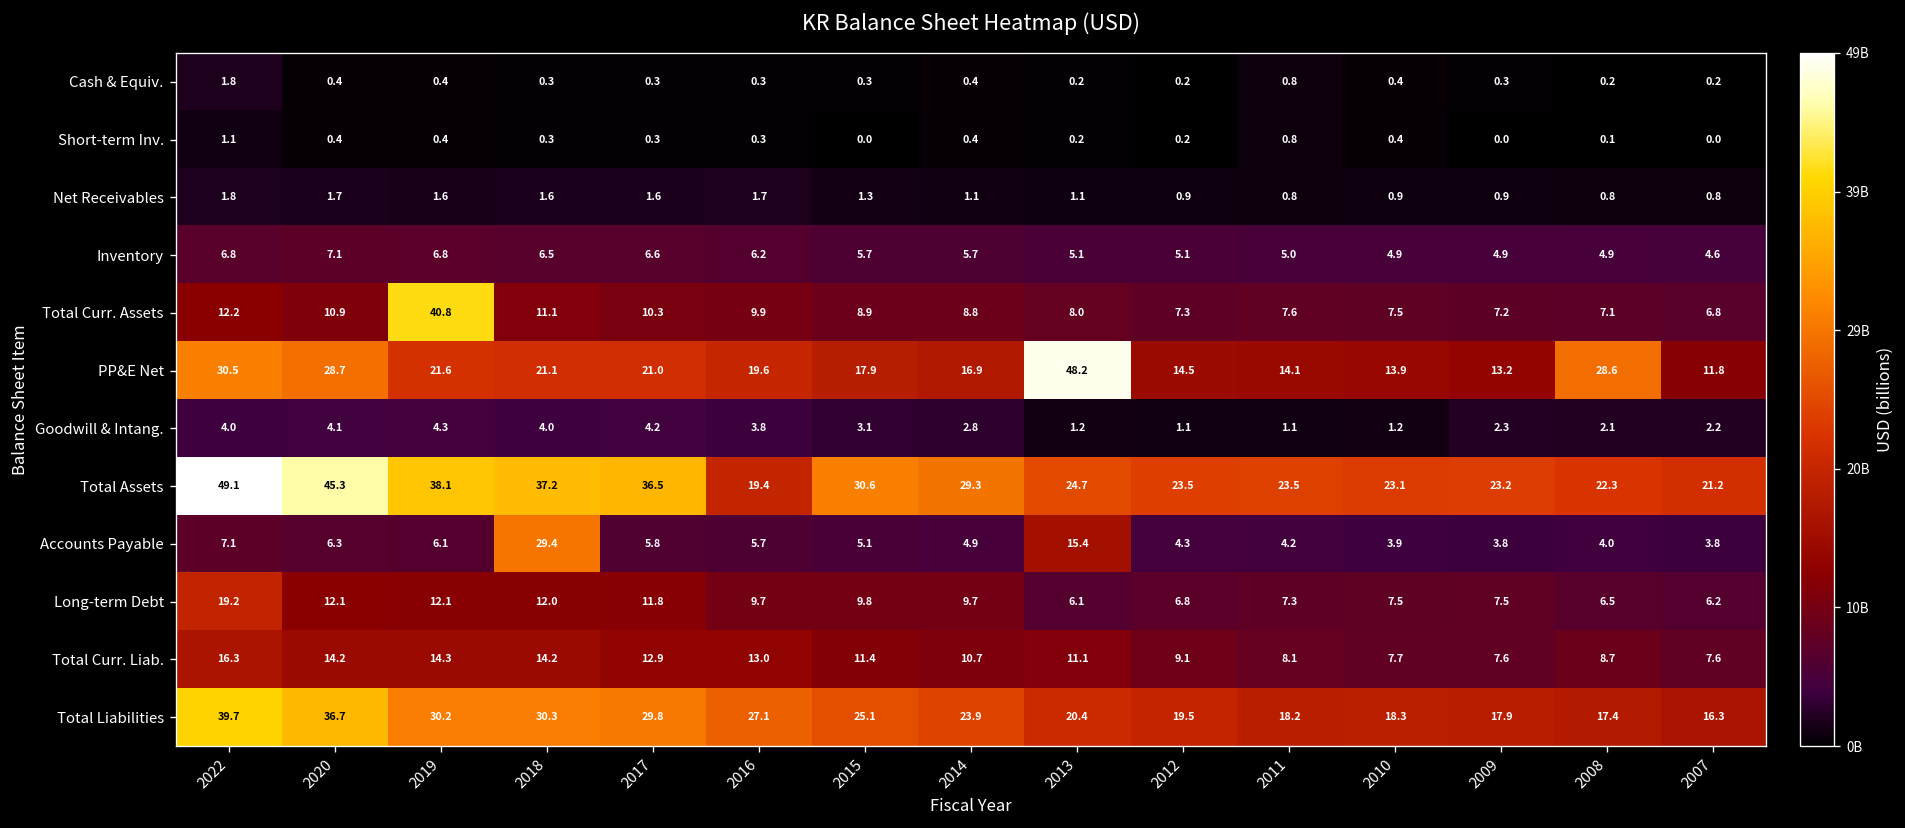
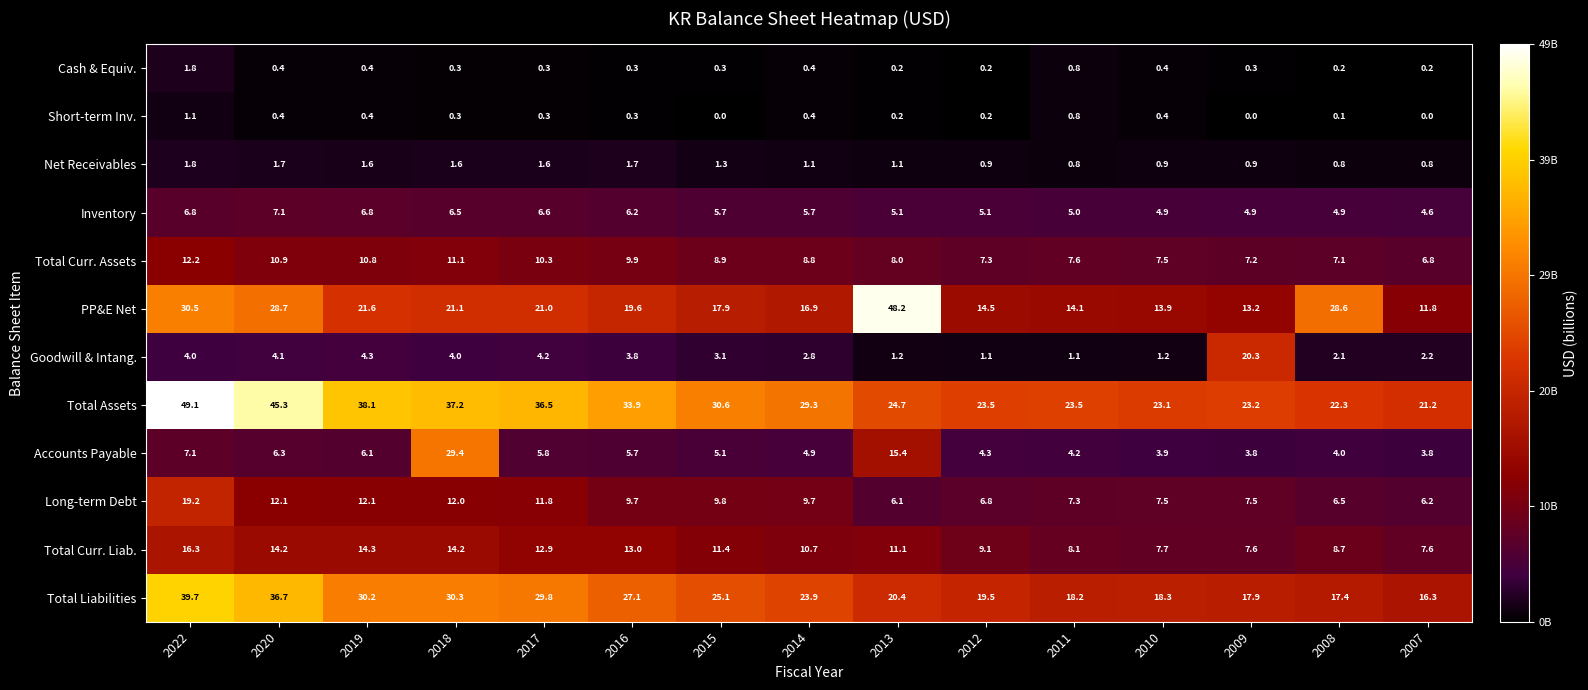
  {
    "Cash & Equiv.": {
      "2022": 1.8,
      "2020": 0.4,
      "2019": 0.4,
      "2018": 0.3,
      "2017": 0.3,
      "2016": 0.3,
      "2015": 0.3,
      "2014": 0.4,
      "2013": 0.2,
      "2012": 0.2,
      "2011": 0.8,
      "2010": 0.4,
      "2009": 0.3,
      "2008": 0.2,
      "2007": 0.2
    },
    "Short-term Inv.": {
      "2022": 1.1,
      "2020": 0.4,
      "2019": 0.4,
      "2018": 0.3,
      "2017": 0.3,
      "2016": 0.3,
      "2015": 0.0,
      "2014": 0.4,
      "2013": 0.2,
      "2012": 0.2,
      "2011": 0.8,
      "2010": 0.4,
      "2009": 0.0,
      "2008": 0.1,
      "2007": 0.0
    },
    "Net Receivables": {
      "2022": 1.8,
      "2020": 1.7,
      "2019": 1.6,
      "2018": 1.6,
      "2017": 1.6,
      "2016": 1.7,
      "2015": 1.3,
      "2014": 1.1,
      "2013": 1.1,
      "2012": 0.9,
      "2011": 0.8,
      "2010": 0.9,
      "2009": 0.9,
      "2008": 0.8,
      "2007": 0.8
    },
    "Inventory": {
      "2022": 6.8,
      "2020": 7.1,
      "2019": 6.8,
      "2018": 6.5,
      "2017": 6.6,
      "2016": 6.2,
      "2015": 5.7,
      "2014": 5.7,
      "2013": 5.1,
      "2012": 5.1,
      "2011": 5.0,
      "2010": 4.9,
      "2009": 4.9,
      "2008": 4.9,
      "2007": 4.6
    },
    "Total Curr. Assets": {
      "2022": 12.2,
      "2020": 10.9,
-     "2019": 40.8,
+     "2019": 10.8,
      "2018": 11.1,
      "2017": 10.3,
      "2016": 9.9,
      "2015": 8.9,
      "2014": 8.8,
      "2013": 8.0,
      "2012": 7.3,
      "2011": 7.6,
      "2010": 7.5,
      "2009": 7.2,
      "2008": 7.1,
      "2007": 6.8
    },
    "PP&E Net": {
      "2022": 30.5,
      "2020": 28.7,
      "2019": 21.6,
      "2018": 21.1,
      "2017": 21.0,
      "2016": 19.6,
      "2015": 17.9,
      "2014": 16.9,
      "2013": 48.2,
      "2012": 14.5,
      "2011": 14.1,
      "2010": 13.9,
      "2009": 13.2,
      "2008": 28.6,
      "2007": 11.8
    },
    "Goodwill & Intang.": {
      "2022": 4.0,
      "2020": 4.1,
      "2019": 4.3,
      "2018": 4.0,
      "2017": 4.2,
      "2016": 3.8,
      "2015": 3.1,
      "2014": 2.8,
      "2013": 1.2,
      "2012": 1.1,
      "2011": 1.1,
      "2010": 1.2,
-     "2009": 2.3,
+     "2009": 20.3,
      "2008": 2.1,
      "2007": 2.2
    },
    "Total Assets": {
      "2022": 49.1,
      "2020": 45.3,
      "2019": 38.1,
      "2018": 37.2,
      "2017": 36.5,
-     "2016": 19.4,
+     "2016": 33.9,
      "2015": 30.6,
      "2014": 29.3,
      "2013": 24.7,
      "2012": 23.5,
      "2011": 23.5,
      "2010": 23.1,
      "2009": 23.2,
      "2008": 22.3,
      "2007": 21.2
    },
    "Accounts Payable": {
      "2022": 7.1,
      "2020": 6.3,
      "2019": 6.1,
      "2018": 29.4,
      "2017": 5.8,
      "2016": 5.7,
      "2015": 5.1,
      "2014": 4.9,
      "2013": 15.4,
      "2012": 4.3,
      "2011": 4.2,
      "2010": 3.9,
      "2009": 3.8,
      "2008": 4.0,
      "2007": 3.8
    },
    "Long-term Debt": {
      "2022": 19.2,
      "2020": 12.1,
      "2019": 12.1,
      "2018": 12.0,
      "2017": 11.8,
      "2016": 9.7,
      "2015": 9.8,
      "2014": 9.7,
      "2013": 6.1,
      "2012": 6.8,
      "2011": 7.3,
      "2010": 7.5,
      "2009": 7.5,
      "2008": 6.5,
      "2007": 6.2
    },
    "Total Curr. Liab.": {
      "2022": 16.3,
      "2020": 14.2,
      "2019": 14.3,
      "2018": 14.2,
      "2017": 12.9,
      "2016": 13.0,
      "2015": 11.4,
      "2014": 10.7,
      "2013": 11.1,
      "2012": 9.1,
      "2011": 8.1,
      "2010": 7.7,
      "2009": 7.6,
      "2008": 8.7,
      "2007": 7.6
    },
    "Total Liabilities": {
      "2022": 39.7,
      "2020": 36.7,
      "2019": 30.2,
      "2018": 30.3,
      "2017": 29.8,
      "2016": 27.1,
      "2015": 25.1,
      "2014": 23.9,
      "2013": 20.4,
      "2012": 19.5,
      "2011": 18.2,
      "2010": 18.3,
      "2009": 17.9,
      "2008": 17.4,
      "2007": 16.3
    }
  }
